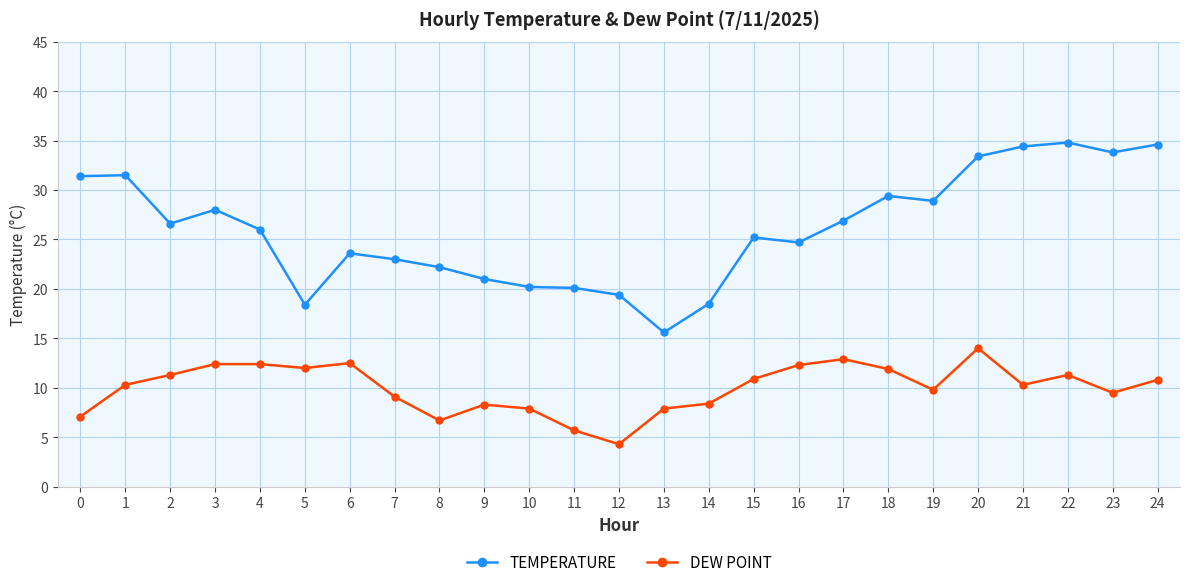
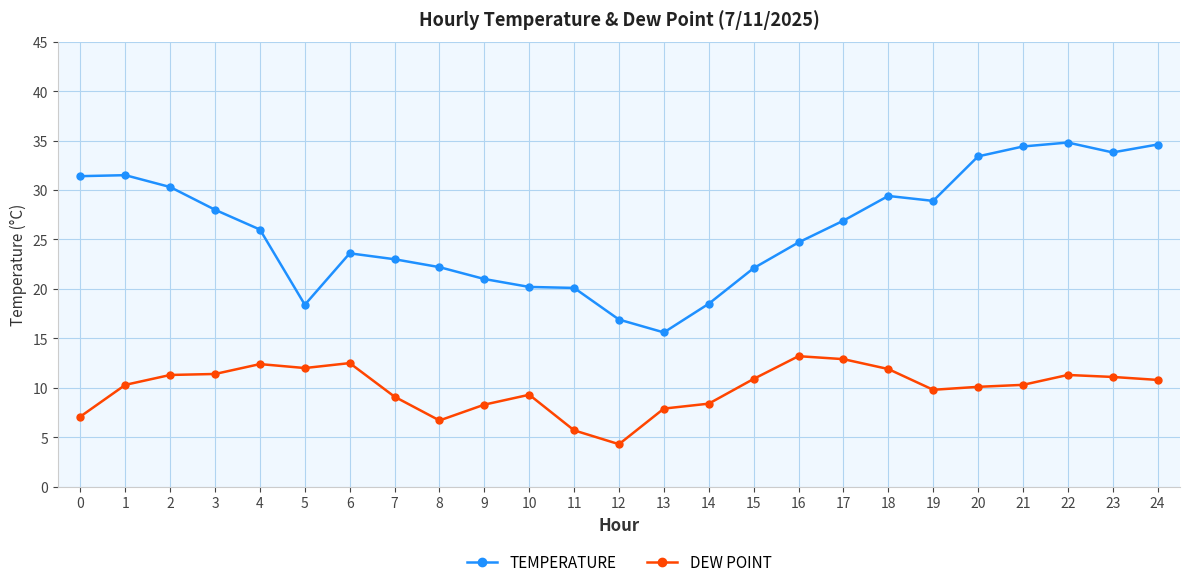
  {
    "TEMPERATURE": {
      "0": 31,
      "1": 32,
-     "2": 27,
+     "2": 30,
      "3": 28,
      "4": 26,
      "5": 18,
      "6": 24,
      "7": 23,
      "8": 22,
      "9": 21,
      "10": 20,
      "11": 20,
-     "12": 19,
+     "12": 17,
      "13": 16,
      "14": 19,
-     "15": 25,
+     "15": 22,
      "16": 25,
      "17": 27,
      "18": 29,
      "19": 29,
      "20": 33,
      "21": 34,
      "22": 35,
      "23": 34,
      "24": 35
    },
    "DEW POINT": {
      "0": 7,
      "1": 10,
      "2": 11,
-     "3": 12,
+     "3": 11,
      "4": 12,
      "5": 12,
      "6": 13,
      "7": 9,
      "8": 7,
      "9": 8,
-     "10": 8,
+     "10": 9,
      "11": 6,
      "12": 4,
      "13": 8,
      "14": 8,
      "15": 11,
-     "16": 12,
+     "16": 13,
      "17": 13,
      "18": 12,
      "19": 10,
-     "20": 14,
+     "20": 10,
      "21": 10,
      "22": 11,
-     "23": 10,
+     "23": 11,
      "24": 11
    }
  }
